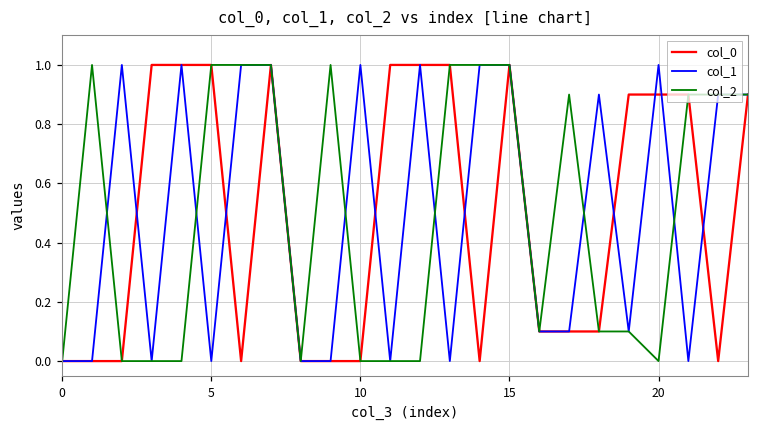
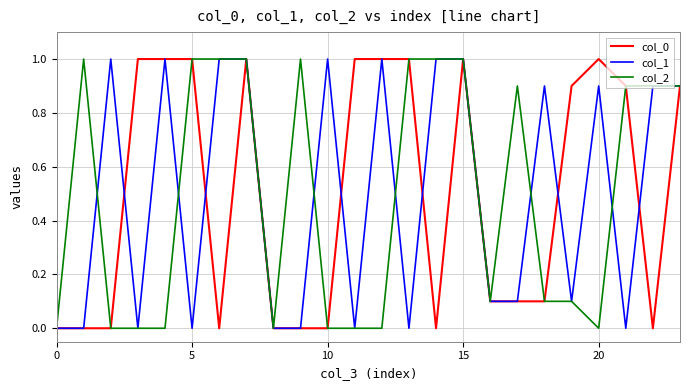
  {
    "col_0": {
-     "20": 0.9
+     "20": 1.0
    },
    "col_1": {
      "5": 0.0,
      "10": 1.0,
-     "20": 1.0
+     "20": 0.9
    },
    "col_2": {
      "20": 0.0
    }
  }
